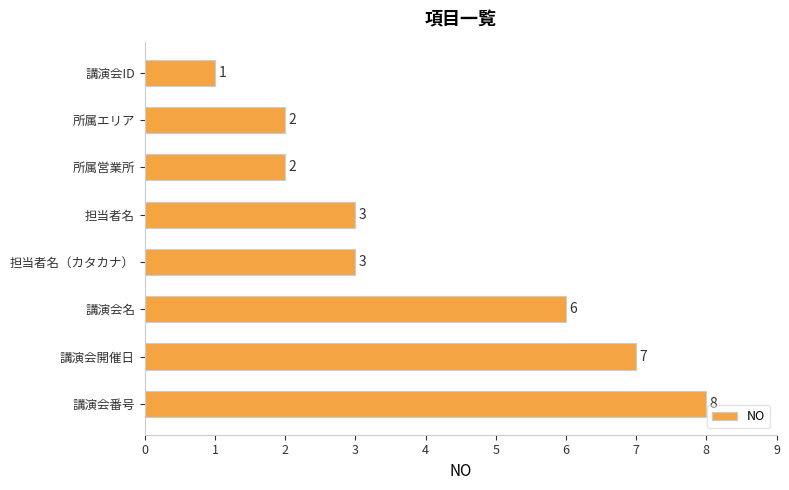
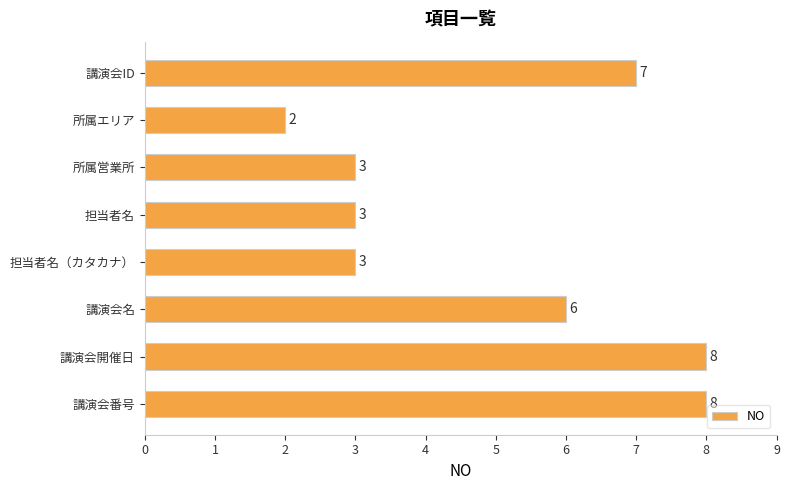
  {
-   "講演会ID": 1,
+   "講演会ID": 7,
    "所属エリア": 2,
-   "所属営業所": 2,
+   "所属営業所": 3,
    "担当者名": 3,
    "担当者名（カタカナ）": 3,
    "講演会名": 6,
-   "講演会開催日": 7
+   "講演会開催日": 8
  }
